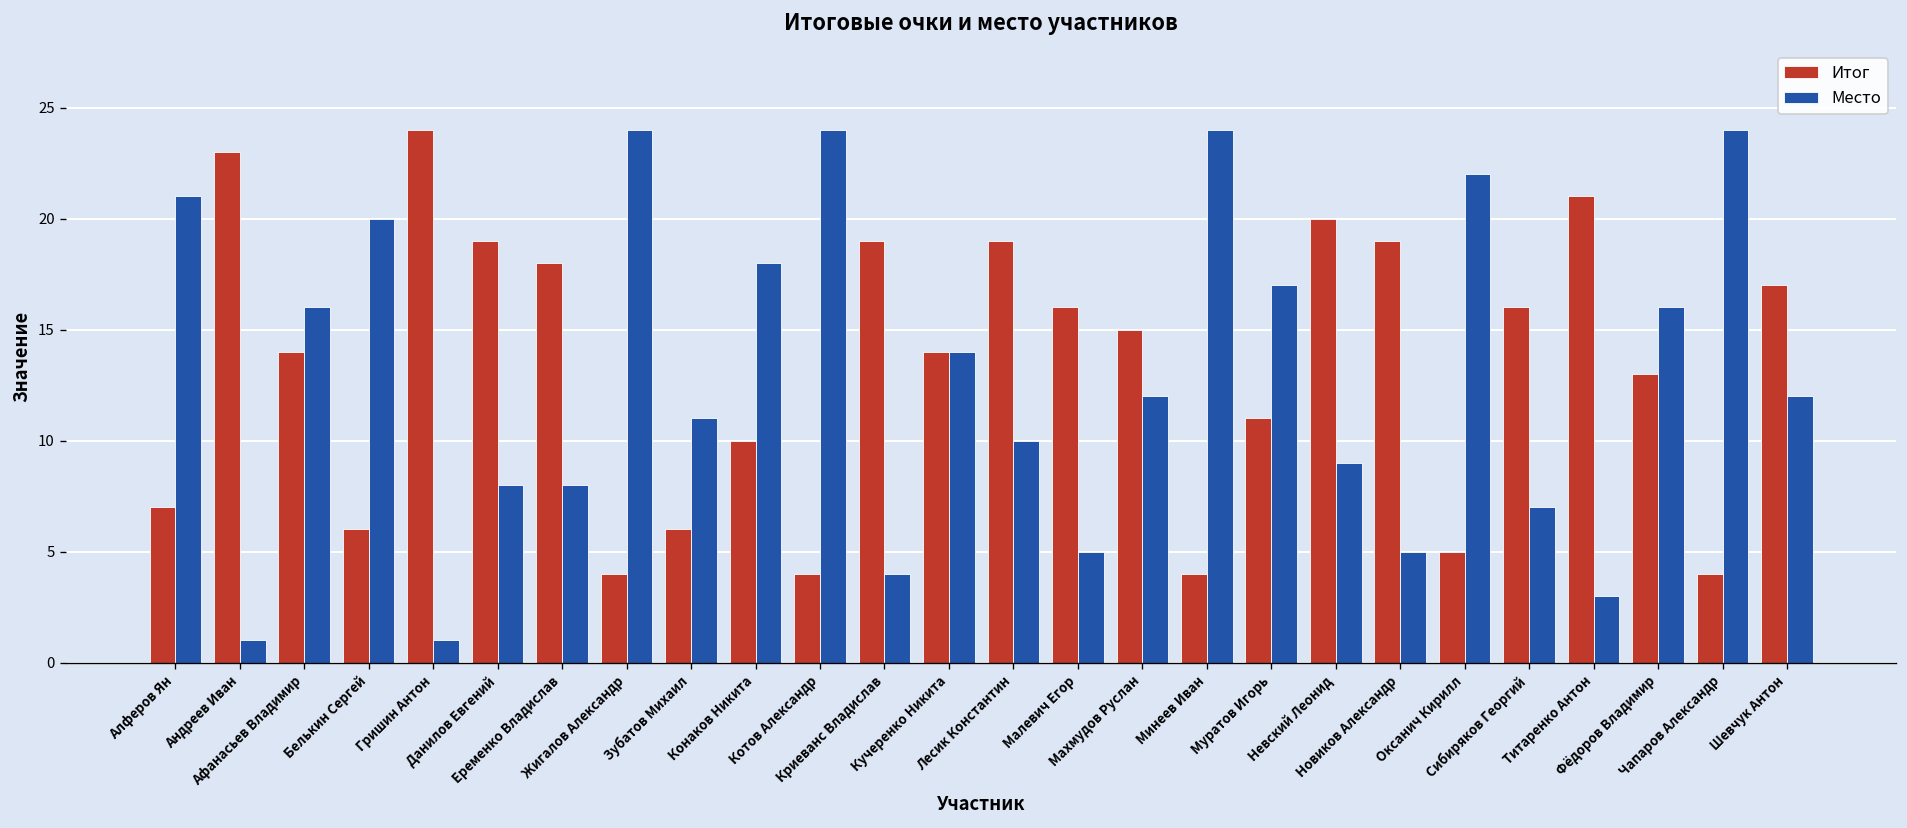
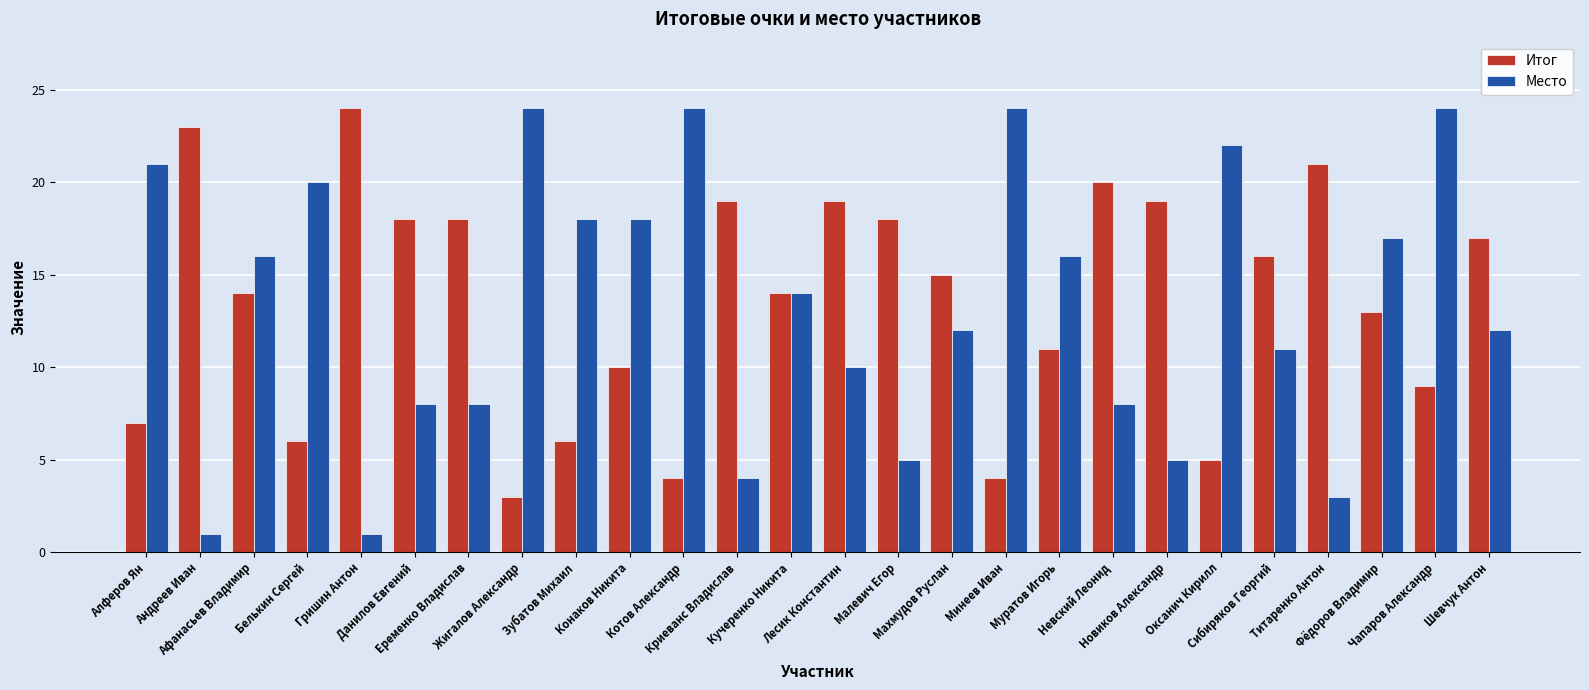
  {
    "Итог": {
      "Алферов Ян": 7,
      "Андреев Иван": 23,
      "Афанасьев Владимир": 14,
      "Белькин Сергей": 6,
      "Гришин Антон": 24,
-     "Данилов Евгений": 19,
+     "Данилов Евгений": 18,
      "Еременко Владислав": 18,
-     "Жигалов Александр": 4,
+     "Жигалов Александр": 3,
      "Зубатов Михаил": 6,
      "Конаков Никита": 10,
      "Котов Александр": 4,
      "Криеванс Владислав": 19,
      "Кучеренко Никита": 14,
      "Лесик Константин": 19,
-     "Малевич Егор": 16,
+     "Малевич Егор": 18,
      "Махмудов Руслан": 15,
      "Минеев Иван": 4,
      "Муратов Игорь": 11,
      "Невский Леонид": 20,
      "Новиков Александр": 19,
      "Оксанич Кирилл": 5,
      "Сибиряков Георгий": 16,
      "Титаренко Антон": 21,
      "Фёдоров Владимир": 13,
-     "Чапаров Александр": 4,
+     "Чапаров Александр": 9,
      "Шевчук Антон": 17
    },
    "Место": {
      "Алферов Ян": 21,
      "Андреев Иван": 1,
      "Афанасьев Владимир": 16,
      "Белькин Сергей": 20,
      "Гришин Антон": 1,
      "Данилов Евгений": 8,
      "Еременко Владислав": 8,
      "Жигалов Александр": 24,
-     "Зубатов Михаил": 11,
+     "Зубатов Михаил": 18,
      "Конаков Никита": 18,
      "Котов Александр": 24,
      "Криеванс Владислав": 4,
      "Кучеренко Никита": 14,
      "Лесик Константин": 10,
      "Малевич Егор": 5,
      "Махмудов Руслан": 12,
      "Минеев Иван": 24,
-     "Муратов Игорь": 17,
-     "Невский Леонид": 9,
+     "Муратов Игорь": 16,
+     "Невский Леонид": 8,
      "Новиков Александр": 5,
      "Оксанич Кирилл": 22,
-     "Сибиряков Георгий": 7,
+     "Сибиряков Георгий": 11,
      "Титаренко Антон": 3,
-     "Фёдоров Владимир": 16,
+     "Фёдоров Владимир": 17,
      "Чапаров Александр": 24,
      "Шевчук Антон": 12
    }
  }
